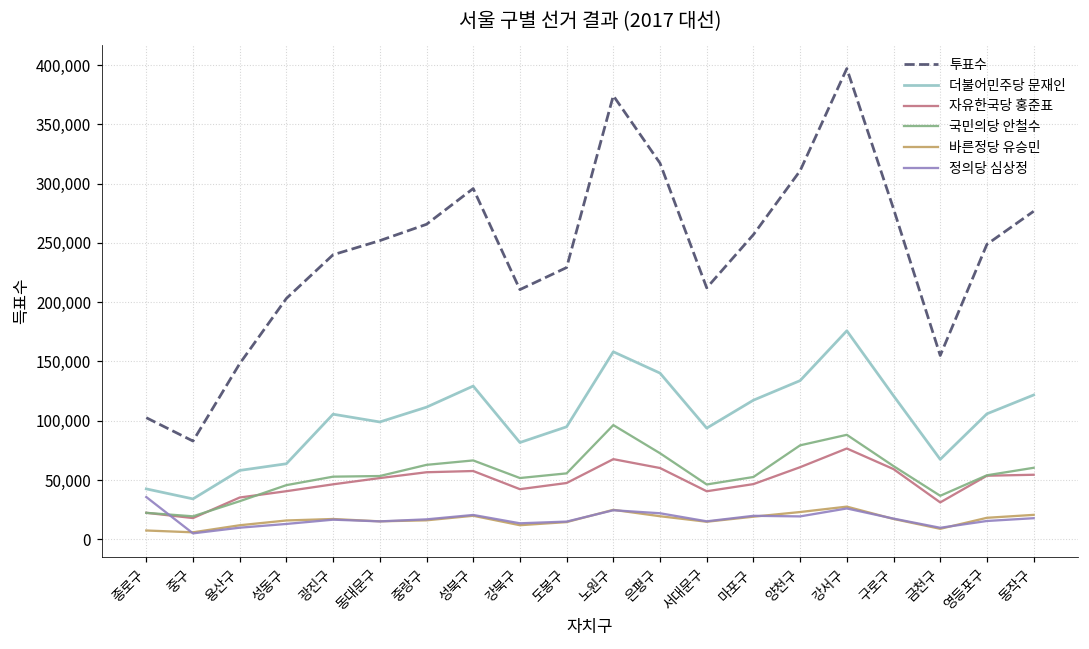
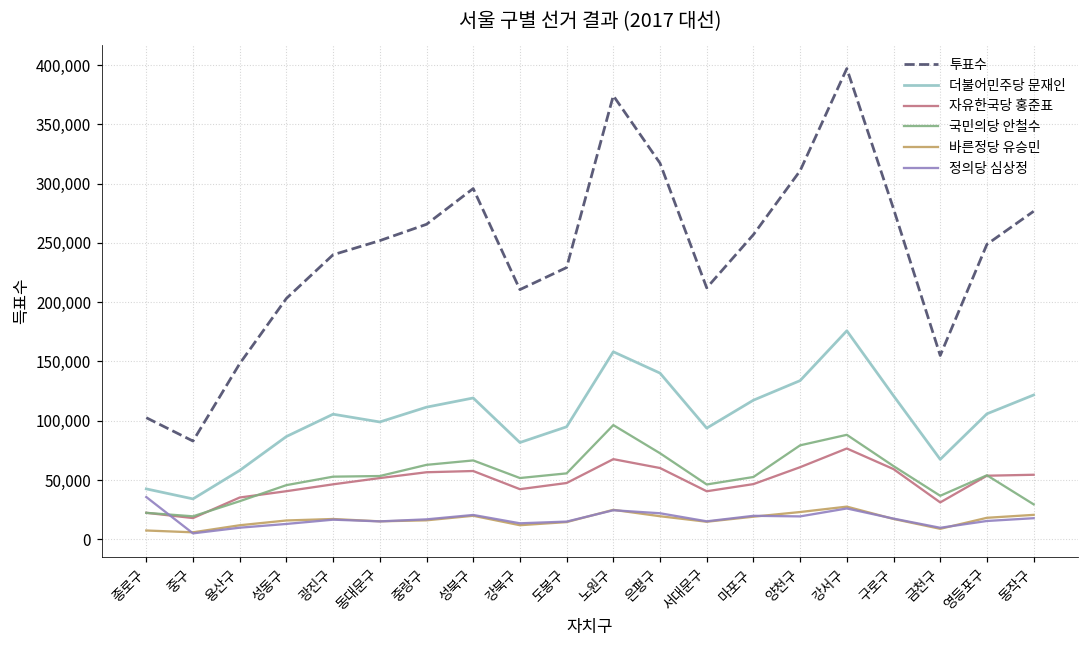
  {
    "투표수": {
      "종로구": "103,000",
      "중구": "83,000",
      "용산구": "148,000",
      "성동구": "203,000",
      "광진구": "240,000",
      "동대문구": "252,000",
      "중랑구": "266,000",
      "성북구": "296,000",
      "강북구": "211,000",
      "도봉구": "229,000",
      "노원구": "374,000",
      "은평구": "317,000",
      "서대문구": "212,000",
      "마포구": "257,000",
      "양천구": "311,000",
      "강서구": "397,000",
      "구로구": "279,000",
      "금천구": "155,000",
      "영등포구": "249,000",
      "동작구": "277,000"
    },
    "더불어민주당 문재인": {
      "종로구": "43,000",
      "중구": "34,000",
      "용산구": "58,000",
-     "성동구": "64,000",
+     "성동구": "87,000",
      "광진구": "106,000",
      "동대문구": "99,000",
      "중랑구": "111,000",
-     "성북구": "129,000",
+     "성북구": "119,000",
      "강북구": "82,000",
      "도봉구": "95,000",
      "노원구": "158,000",
      "은평구": "140,000",
      "서대문구": "94,000",
      "마포구": "117,000",
      "양천구": "134,000",
      "강서구": "176,000",
      "구로구": "121,000",
      "금천구": "67,000",
      "영등포구": "106,000",
      "동작구": "122,000"
    },
    "국민의당 안철수": {
      "용산구": "32,000",
      "성동구": "46,000",
      "광진구": "53,000",
      "중랑구": "63,000",
      "성북구": "67,000",
      "강북구": "52,000",
      "도봉구": "56,000",
      "노원구": "96,000",
      "은평구": "73,000",
      "서대문구": "46,000",
      "마포구": "53,000",
      "양천구": "79,000",
      "강서구": "88,000",
      "구로구": "62,000",
      "금천구": "37,000",
-     "동작구": "60,000"
+     "동작구": "29,000"
    },
    "정의당 심상정": {
      "종로구": "36,000",
      "성동구": "13,000",
      "은평구": "22,000",
      "양천구": "19,000",
      "영등포구": "15,000",
      "동작구": "18,000"
    }
  }
